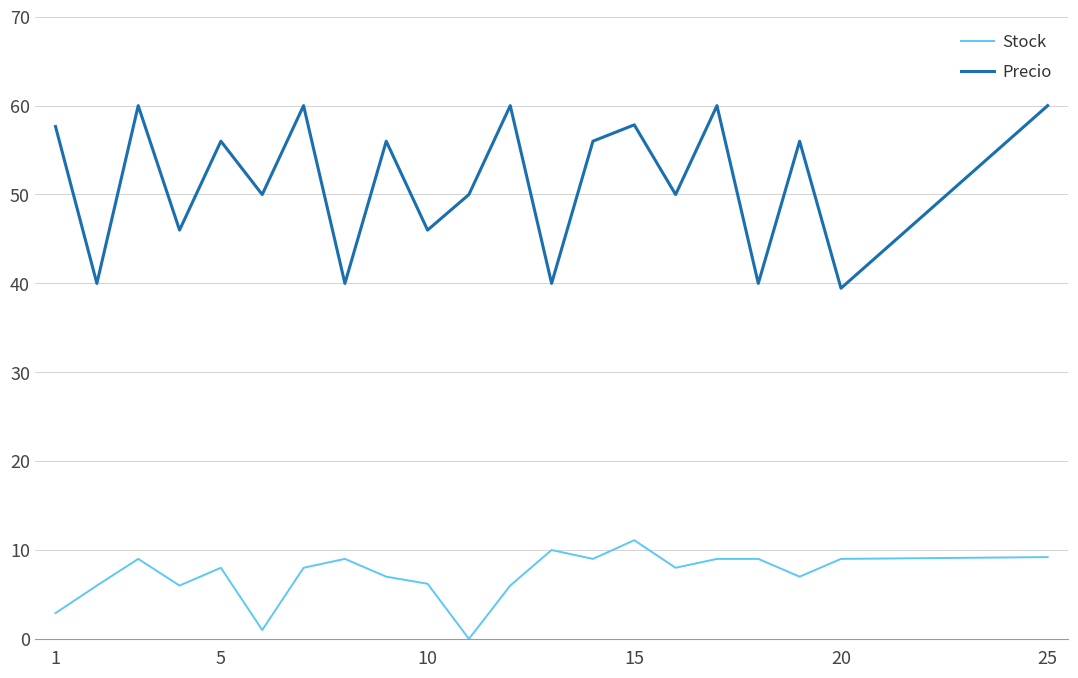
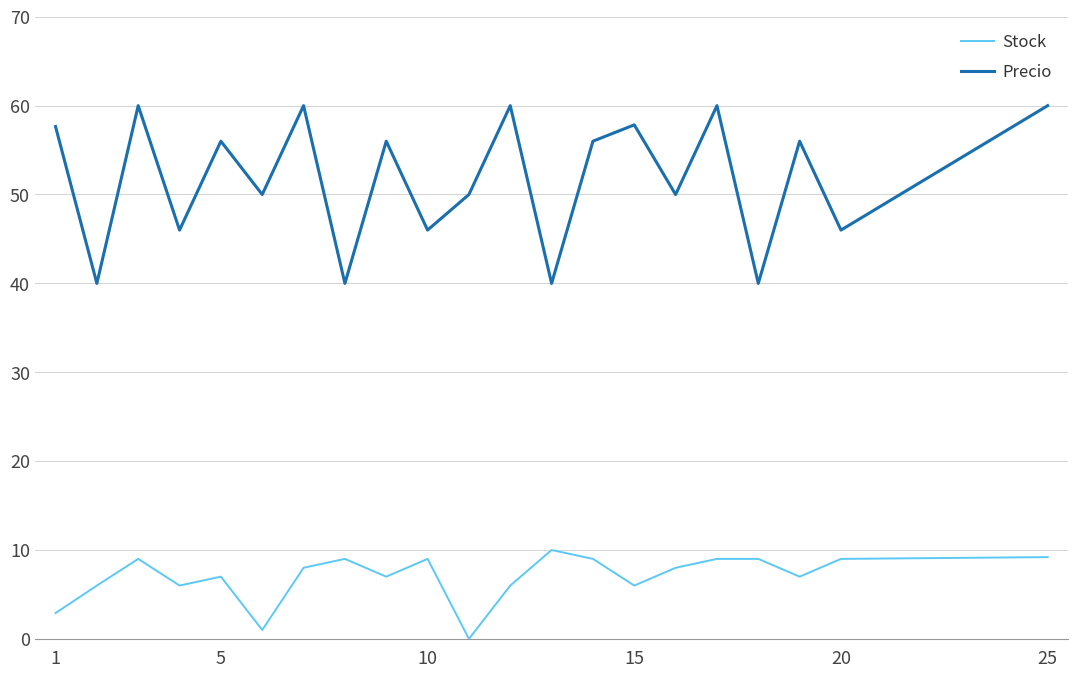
  {
    "Stock": {
      "1": 3,
-     "5": 8,
-     "10": 6,
-     "15": 11,
+     "5": 7,
+     "10": 9,
+     "15": 6,
      "20": 9,
      "25": 9
    },
    "Precio": {
      "1": 58,
      "5": 56,
      "10": 46,
      "15": 58,
-     "20": 39,
+     "20": 46,
      "25": 60
    }
  }
